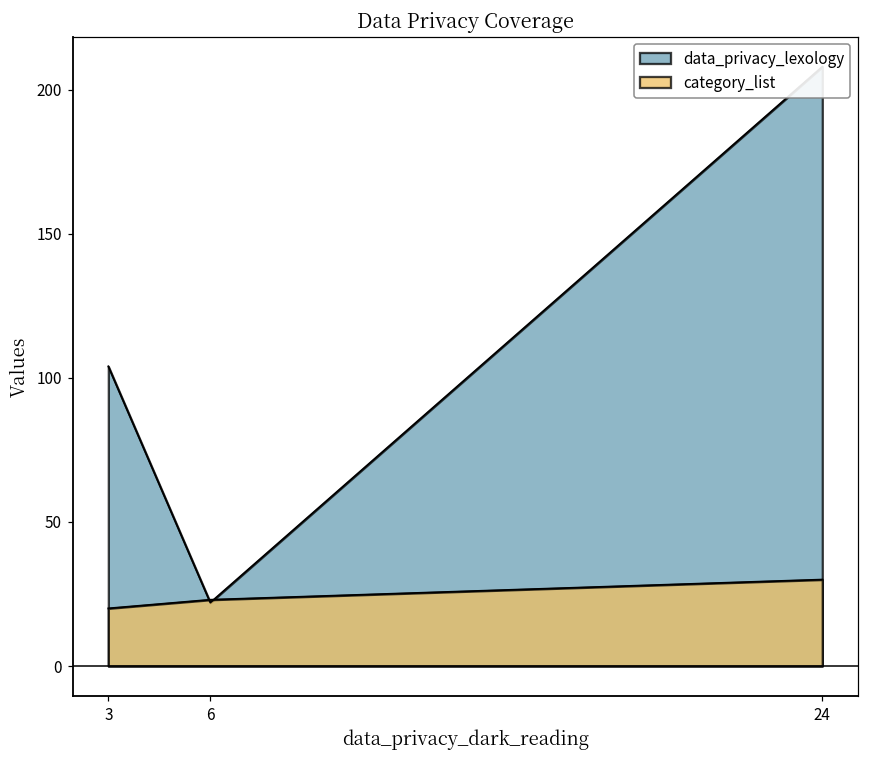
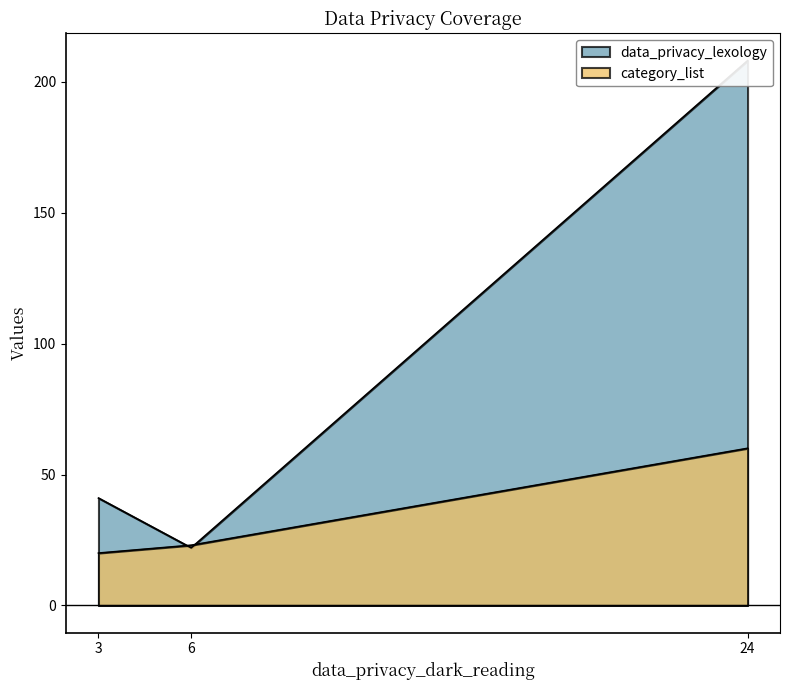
  {
    "data_privacy_lexology": {
-     "3": 104,
+     "3": 41,
      "6": 22
    },
    "category_list": {
      "3": 20,
      "6": 23,
-     "24": 30
+     "24": 60
    }
  }
